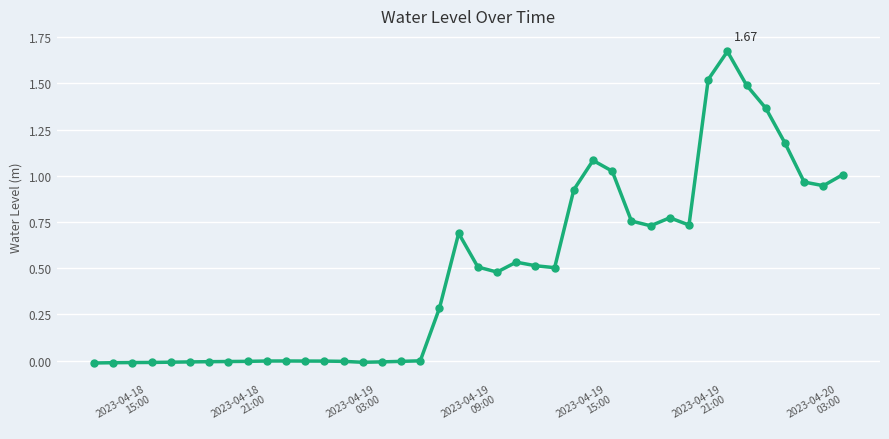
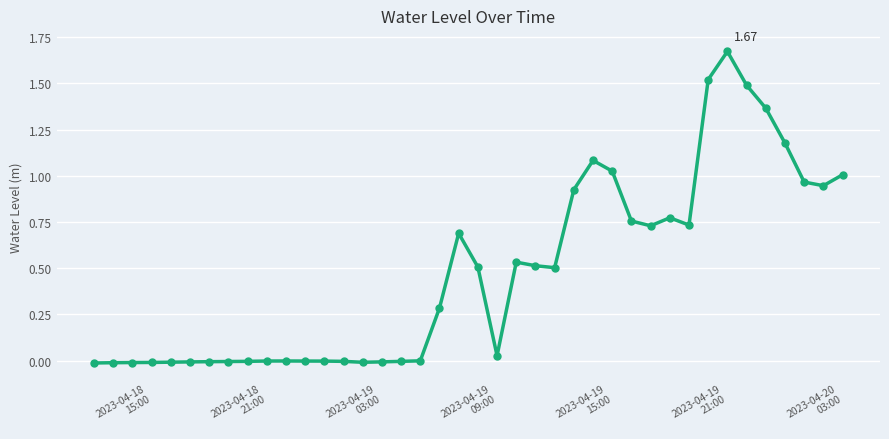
  {
    "2023-04-18 15:00": -0.01,
    "2023-04-18 21:00": 0.00,
    "2023-04-19 03:00": -0.01,
-   "2023-04-19 09:00": 0.48,
+   "2023-04-19 09:00": 0.03,
    "2023-04-19 15:00": 1.03,
    "2023-04-20 03:00": 1.01
  }
